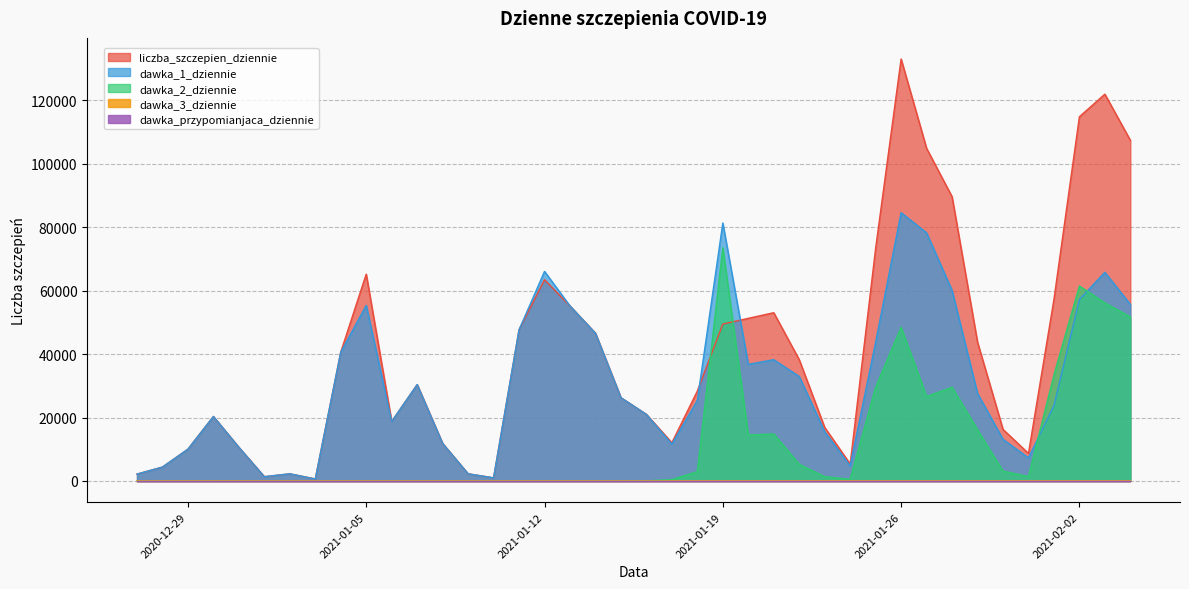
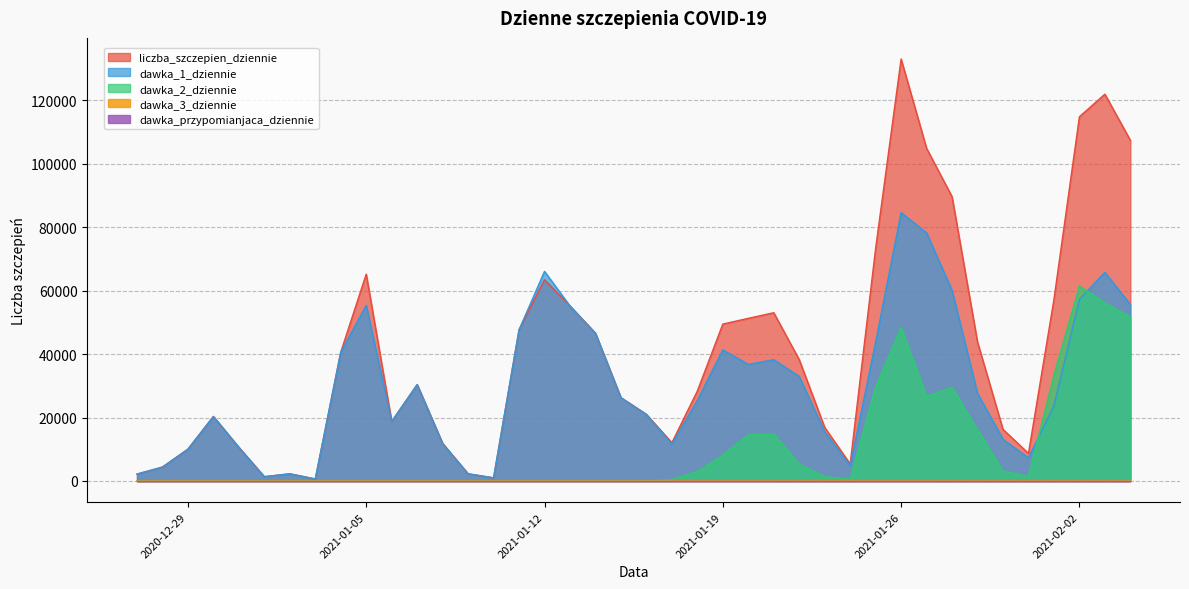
  {
    "liczba_szczepien_dziennie": {
      "2021-01-05": 65000,
      "2021-01-12": 63000,
      "2021-01-19": 49000,
      "2021-01-26": 133000,
      "2021-02-02": 115000
    },
    "dawka_1_dziennie": {
      "2021-01-05": 55000,
      "2021-01-12": 66000,
-     "2021-01-19": 81000,
+     "2021-01-19": 41000,
      "2021-01-26": 85000,
      "2021-02-02": 57000
    },
    "dawka_2_dziennie": {
-     "2021-01-19": 73000,
+     "2021-01-19": 8000,
      "2021-01-26": 48000,
      "2021-02-02": 61000
    },
    "dawka_przypomianjaca_dziennie": {
      "2021-01-19": 0,
      "2021-01-26": 0,
      "2021-02-02": 0
    }
  }
